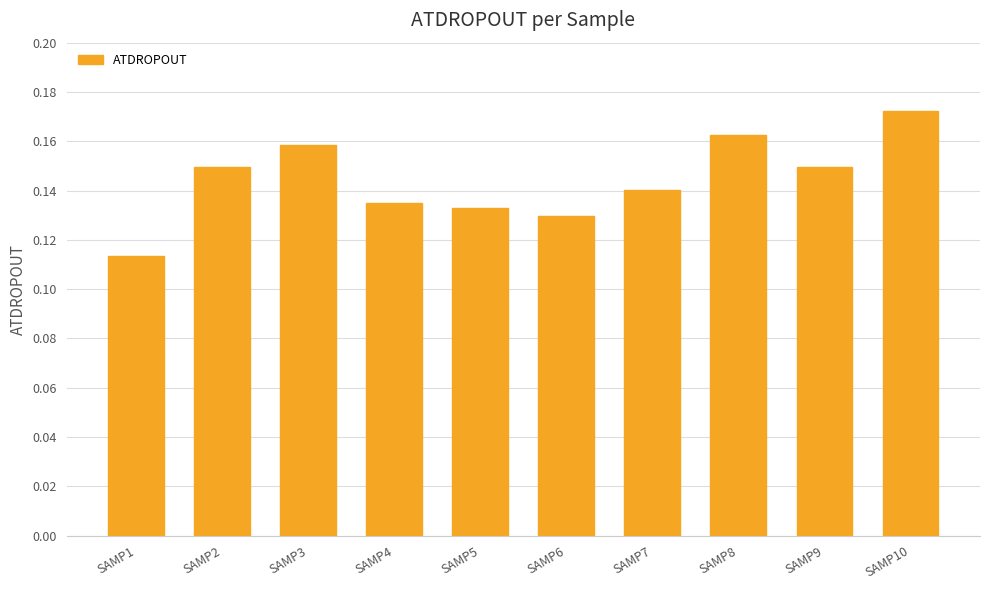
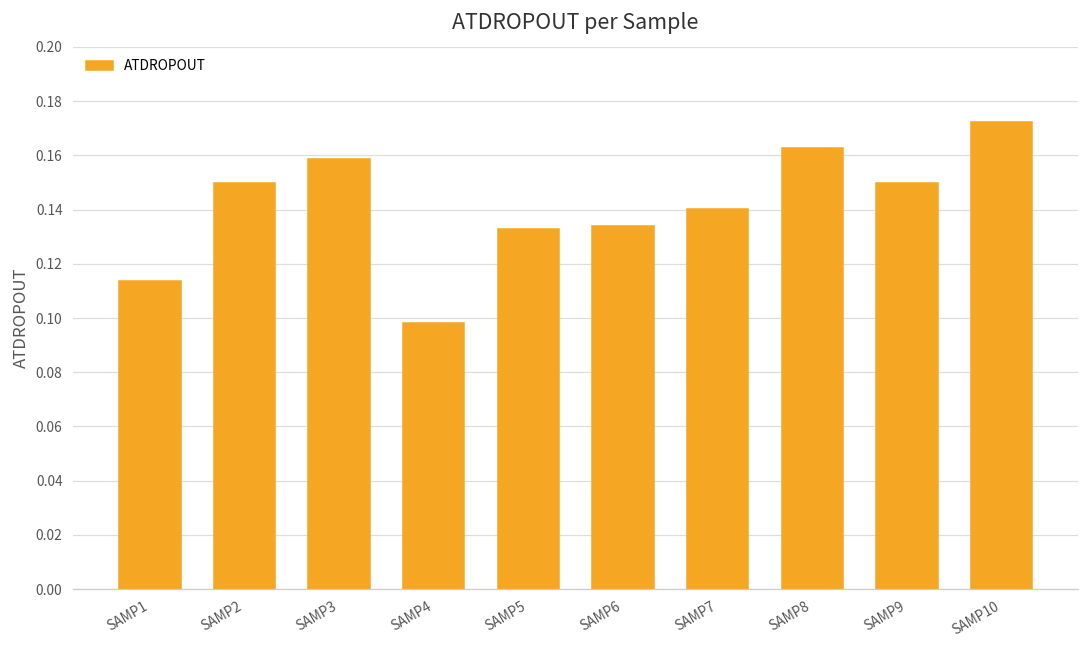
  {
    "SAMP1": 0.114,
    "SAMP2": 0.150,
    "SAMP3": 0.159,
-   "SAMP4": 0.135,
+   "SAMP4": 0.098,
    "SAMP5": 0.133,
-   "SAMP6": 0.130,
+   "SAMP6": 0.134,
    "SAMP7": 0.140,
    "SAMP8": 0.163,
    "SAMP9": 0.150,
    "SAMP10": 0.172
  }
